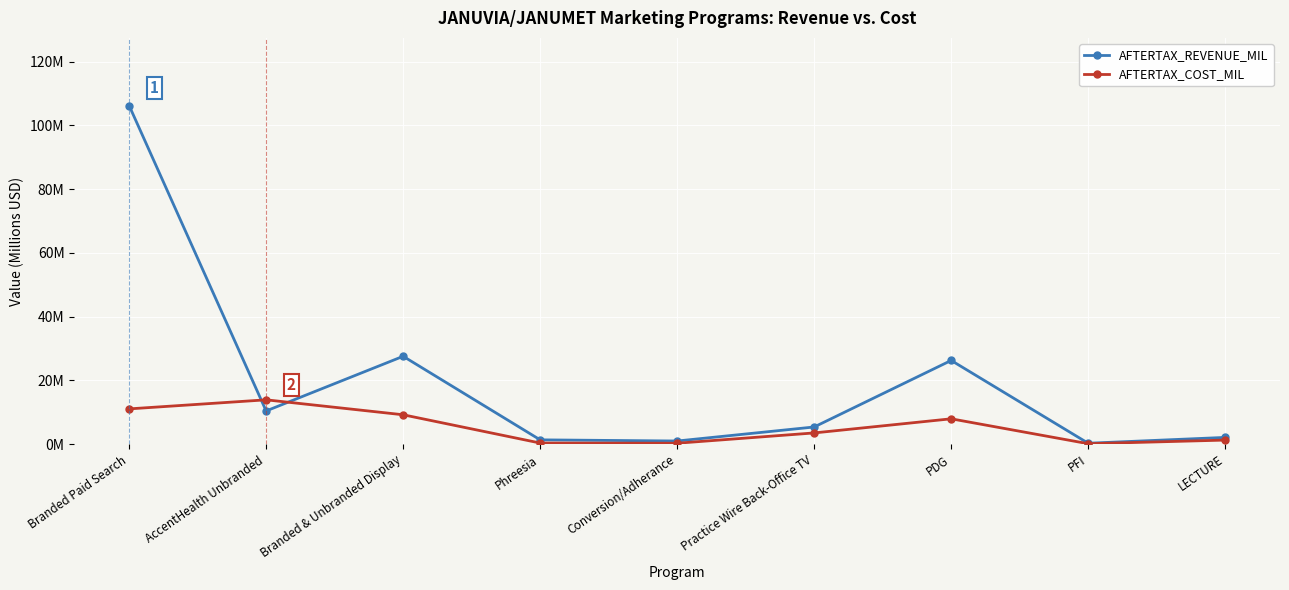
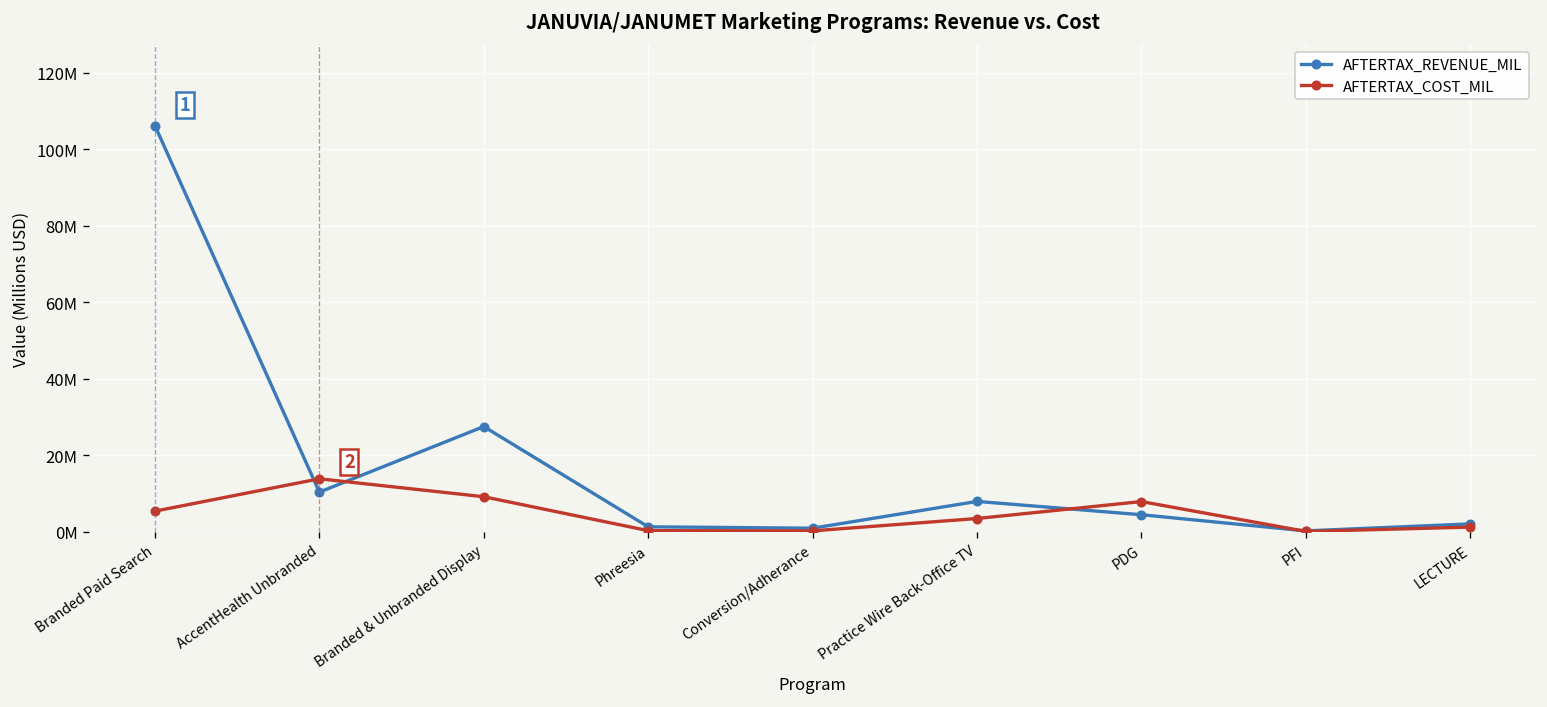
  {
    "AFTERTAX_REVENUE_MIL": {
      "AccentHealth Unbranded": 10000000,
      "Branded & Unbranded Display": 28000000,
      "Phreesia": 1000000,
-     "Practice Wire Back-Office TV": 5000000,
-     "PDG": 26000000,
+     "Practice Wire Back-Office TV": 8000000,
+     "PDG": 5000000,
      "LECTURE": 2000000
    },
    "AFTERTAX_COST_MIL": {
-     "Branded Paid Search": 11000000,
+     "Branded Paid Search": 5000000,
      "Branded & Unbranded Display": 9000000,
      "Phreesia": 0,
      "Practice Wire Back-Office TV": 4000000,
      "PDG": 8000000,
      "LECTURE": 1000000
    }
  }
